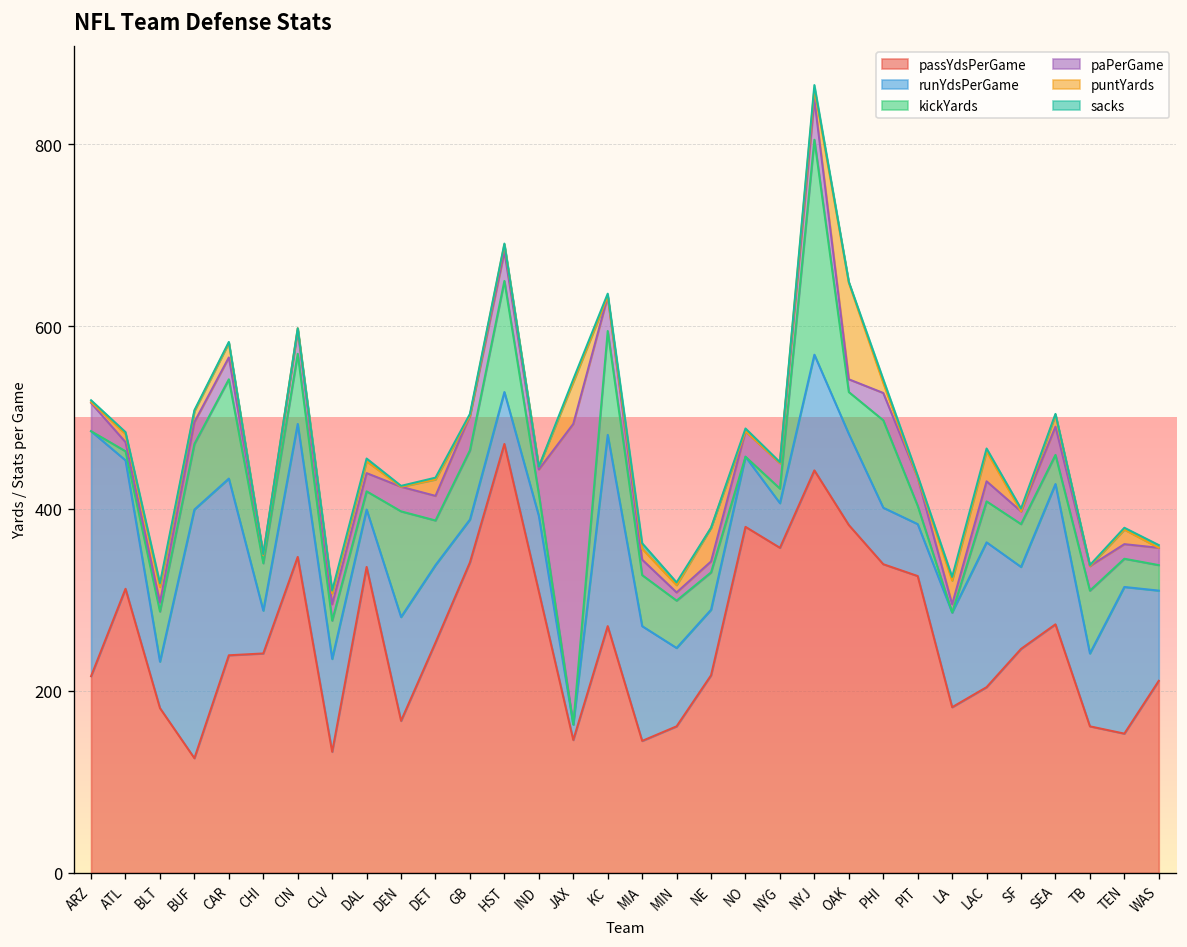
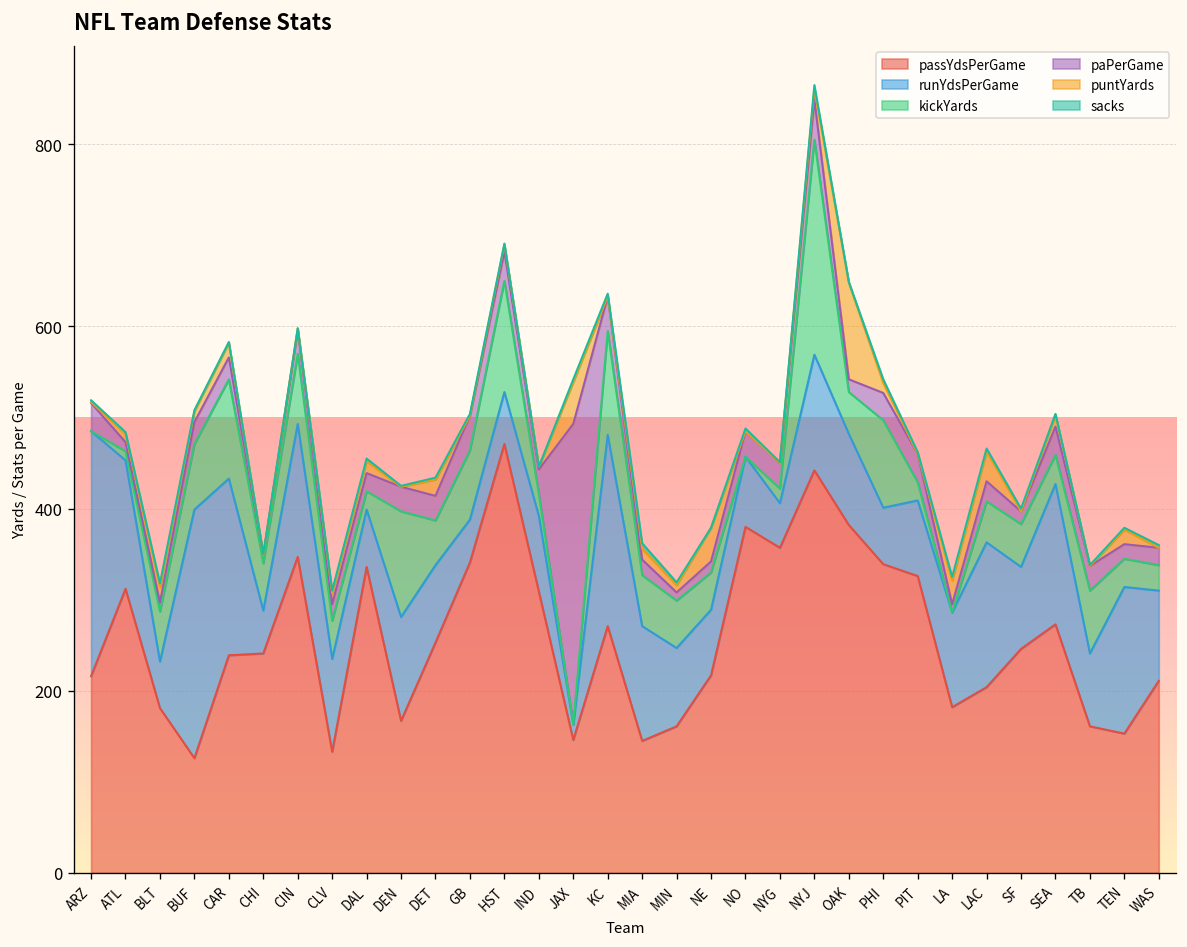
  {
    "passYdsPerGame": {
      "ARZ": 220,
      "ATL": 310,
      "BLT": 180,
      "BUF": 130,
      "CAR": 240,
      "CHI": 240,
      "CIN": 350,
      "CLV": 130,
      "DAL": 340,
      "DEN": 170,
      "DET": 250,
      "GB": 340,
      "HST": 470,
      "IND": 310,
      "JAX": 150,
      "KC": 270,
      "MIA": 150,
      "MIN": 160,
      "NE": 220,
      "NO": 380,
      "NYG": 360,
      "NYJ": 440,
      "OAK": 380,
      "PHI": 340,
      "PIT": 330,
      "LA": 180,
      "LAC": 200,
      "SF": 250,
      "SEA": 270,
      "TB": 160,
      "TEN": 150,
      "WAS": 210
    },
    "runYdsPerGame": {
      "ATL": 140,
      "BLT": 50,
      "BUF": 270,
      "CAR": 190,
      "CHI": 50,
      "CIN": 150,
      "CLV": 100,
      "DAL": 60,
      "DEN": 110,
      "DET": 90,
      "GB": 50,
      "HST": 60,
      "IND": 80,
      "KC": 210,
      "MIA": 130,
      "MIN": 90,
      "NE": 70,
      "NYG": 50,
      "NYJ": 130,
      "OAK": 100,
      "PHI": 60,
-     "PIT": 60,
+     "PIT": 80,
      "LAC": 160,
      "SF": 90,
      "SEA": 150,
      "TB": 80,
      "TEN": 160,
      "WAS": 100
    },
    "paPerGame": {
      "ATL": 10,
      "BLT": 10,
      "BUF": 20,
      "CAR": 20,
      "CLV": 20,
      "DAL": 20,
      "DET": 30,
      "HST": 30,
      "JAX": 330,
      "MIA": 20,
      "MIN": 10,
      "NE": 10,
      "NYJ": 40,
      "OAK": 10,
      "PHI": 30,
      "LA": 10,
      "LAC": 20,
      "SEA": 30,
      "TEN": 20
    },
    "puntYards": {
      "BLT": 20,
      "MIA": 10,
      "NYJ": 10,
      "PHI": 10,
      "LA": 30
    }
  }
